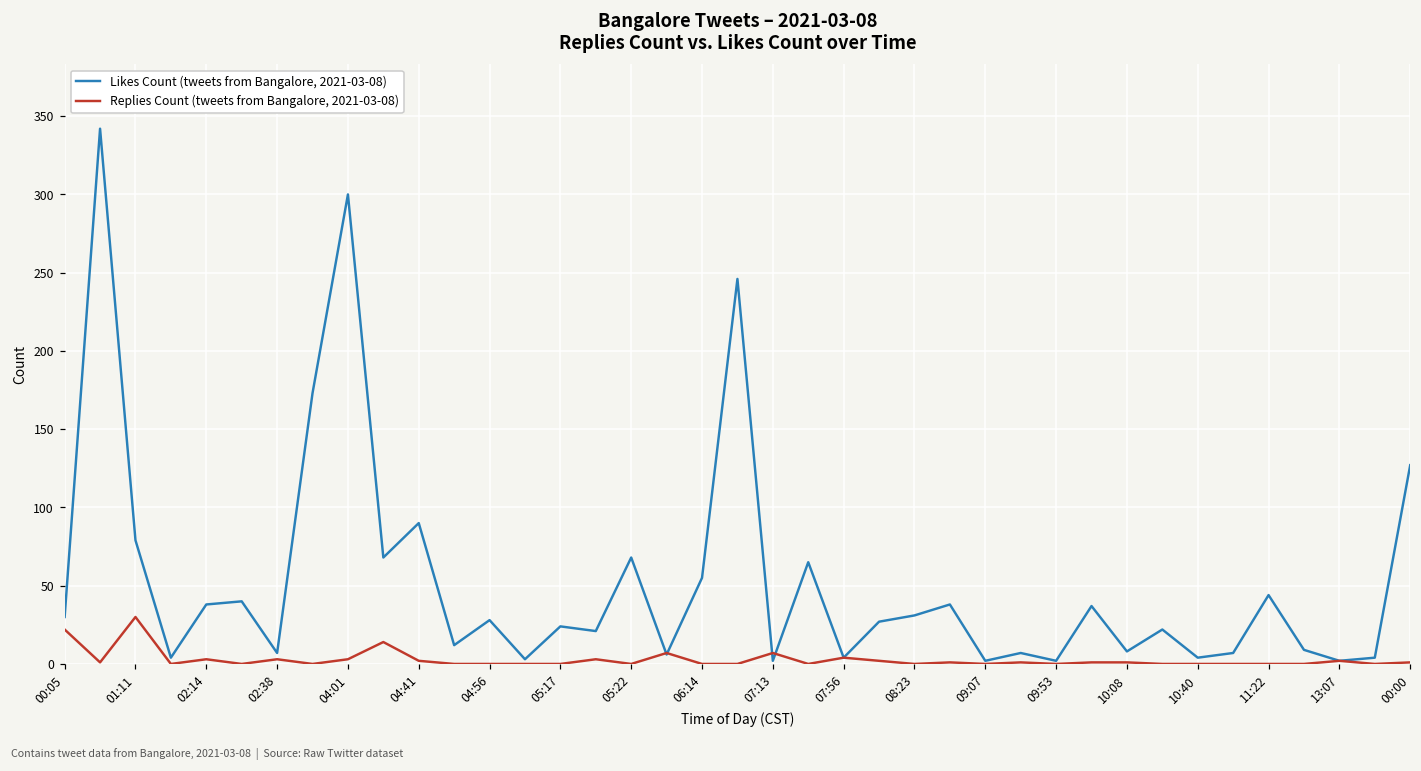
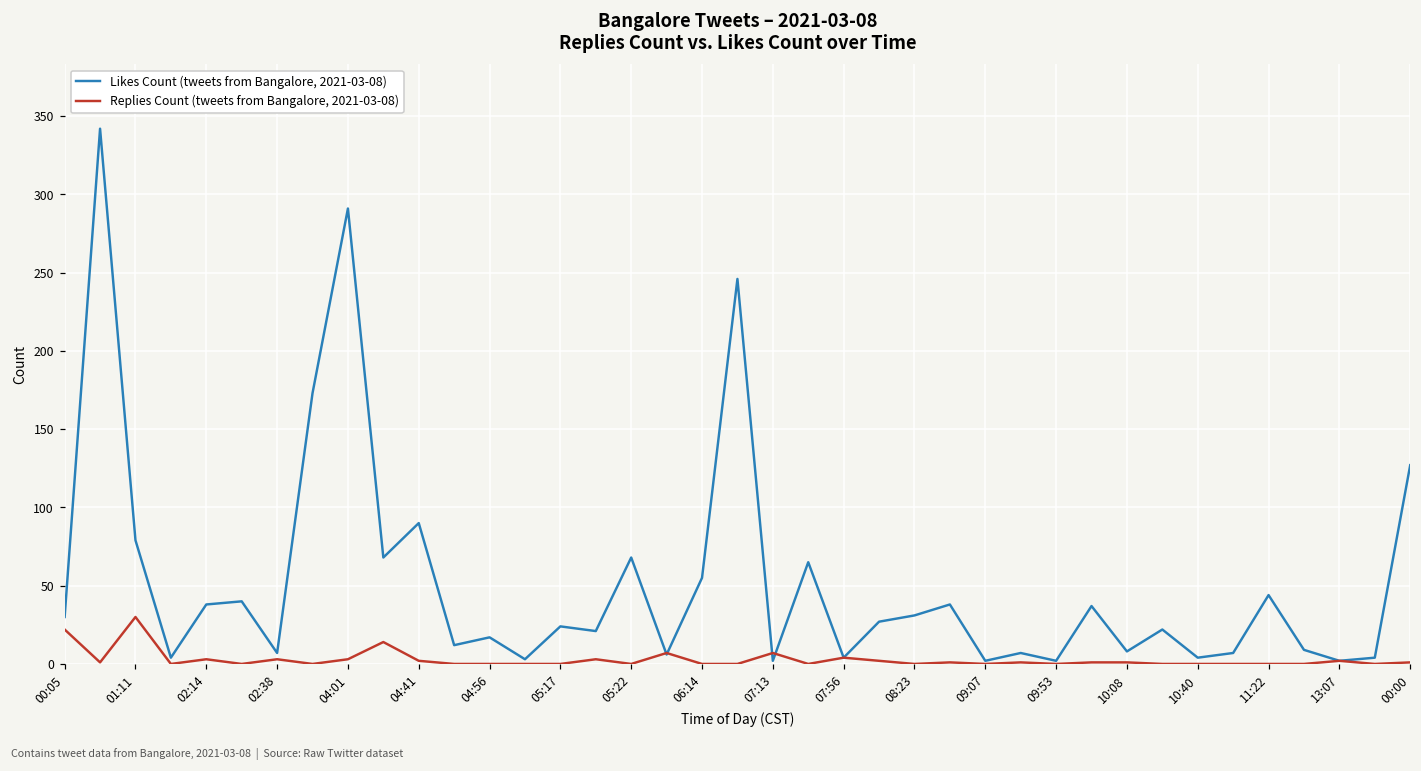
  {
    "Likes Count (tweets from Bangalore, 2021-03-08)": {
      "00:05": 30,
      "01:11": 79,
      "02:14": 38,
      "02:38": 7,
-     "04:01": 300,
+     "04:01": 291,
      "04:41": 90,
-     "04:56": 28,
+     "04:56": 17,
      "05:17": 24,
      "05:22": 68,
      "06:14": 55,
      "07:13": 2,
      "08:23": 31,
      "09:07": 2,
      "09:53": 2,
      "10:08": 8,
      "10:40": 4,
      "11:22": 44,
      "00:00": 127
    },
    "Replies Count (tweets from Bangalore, 2021-03-08)": {
      "00:05": 22,
      "01:11": 30,
      "02:14": 3,
      "02:38": 3,
      "04:01": 3,
      "04:41": 2,
      "04:56": 0,
      "05:17": 0,
      "05:22": 0,
      "06:14": 0,
      "07:13": 7,
      "08:23": 0,
      "09:07": 0,
      "09:53": 0,
      "10:08": 1,
      "10:40": 0,
      "11:22": 0,
      "00:00": 1
    }
  }
